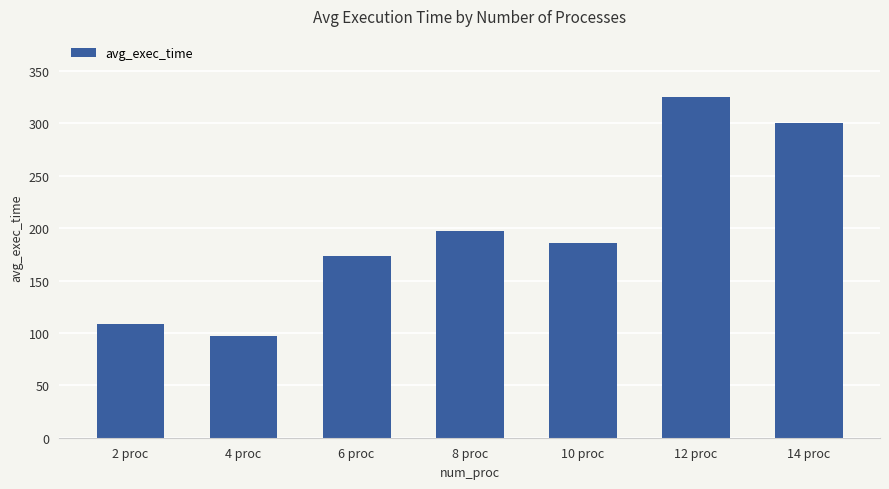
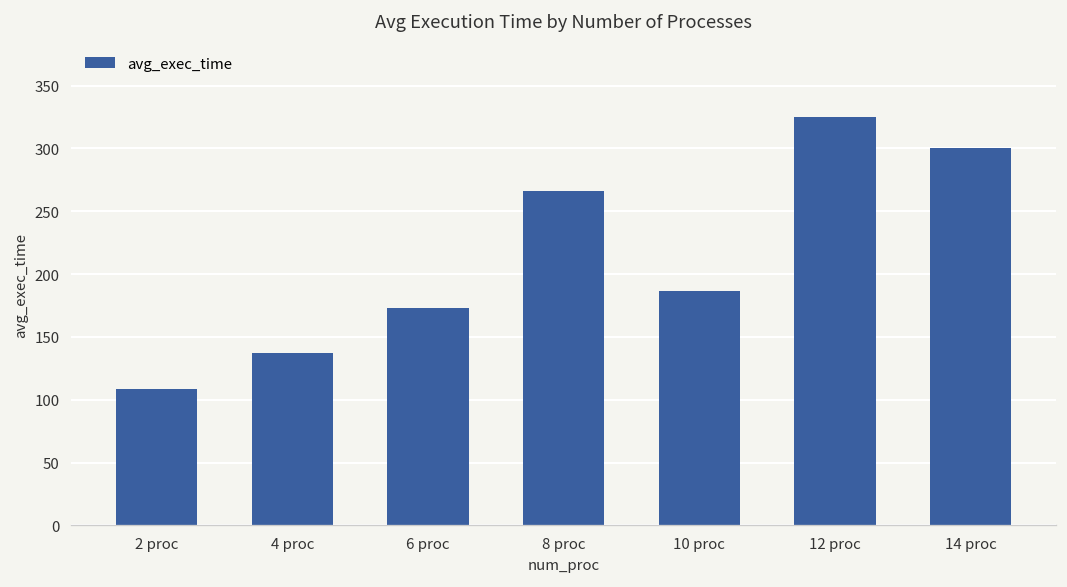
  {
    "2 proc": 108,
-   "4 proc": 97,
+   "4 proc": 137,
    "6 proc": 173,
-   "8 proc": 197,
+   "8 proc": 266,
    "10 proc": 186,
    "12 proc": 325,
    "14 proc": 300
  }
